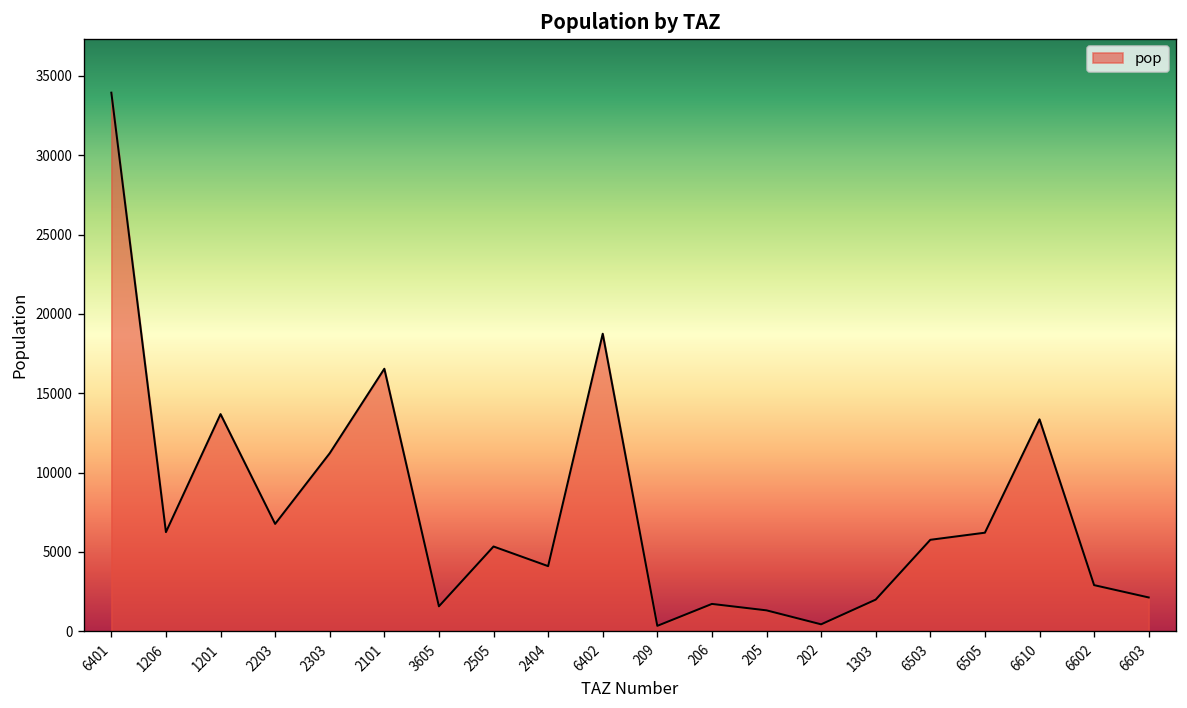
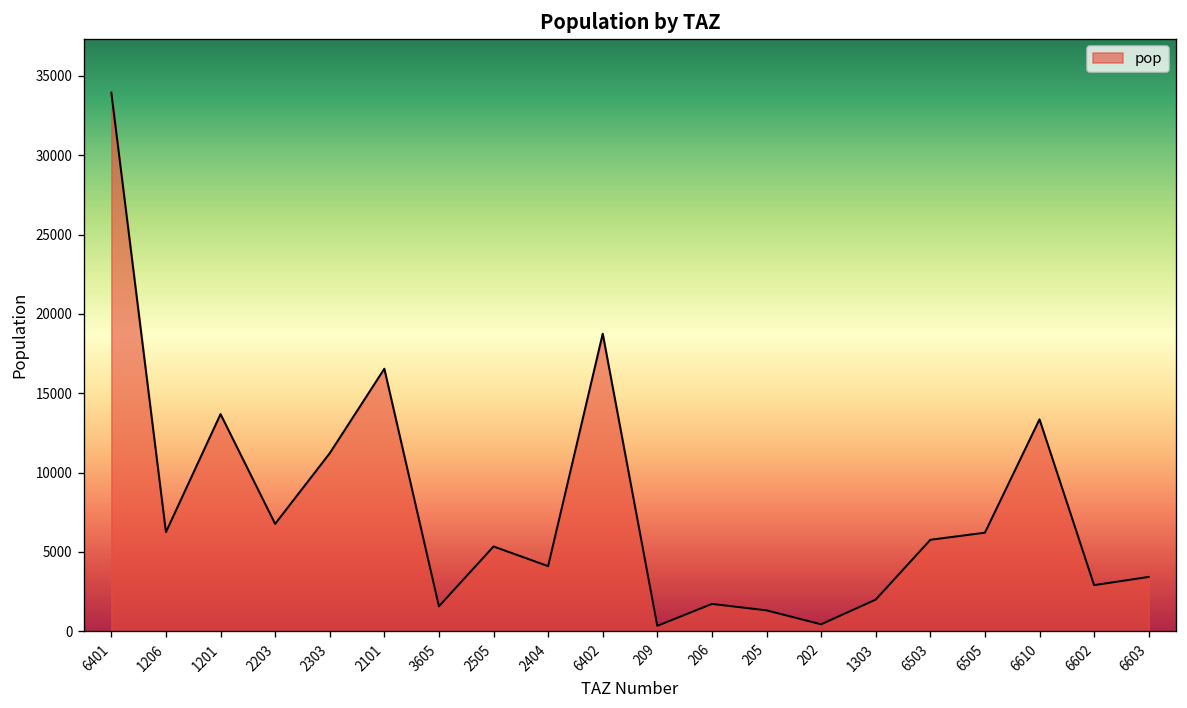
  {
    "6401": 33900,
    "1206": 6200,
    "1201": 13700,
    "2203": 6800,
    "2303": 11200,
    "2101": 16500,
    "3605": 1600,
    "2505": 5300,
    "2404": 4100,
    "6402": 18800,
    "209": 300,
    "206": 1700,
    "205": 1300,
    "202": 400,
    "1303": 2000,
    "6503": 5800,
    "6505": 6200,
    "6610": 13400,
    "6602": 2900,
-   "6603": 2100
+   "6603": 3400
  }
